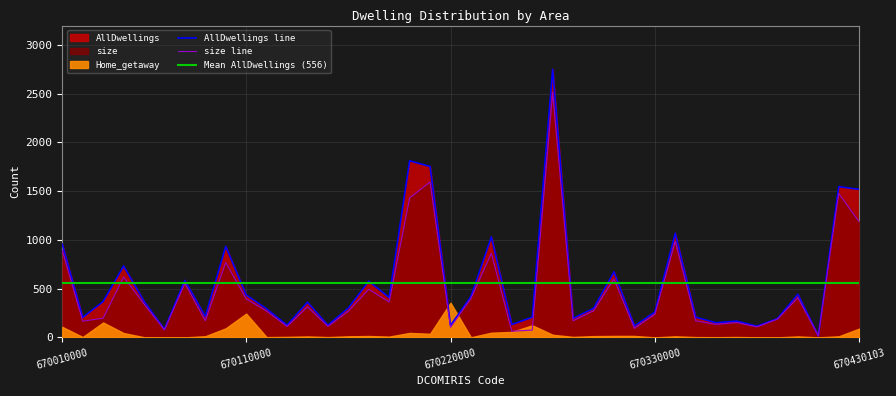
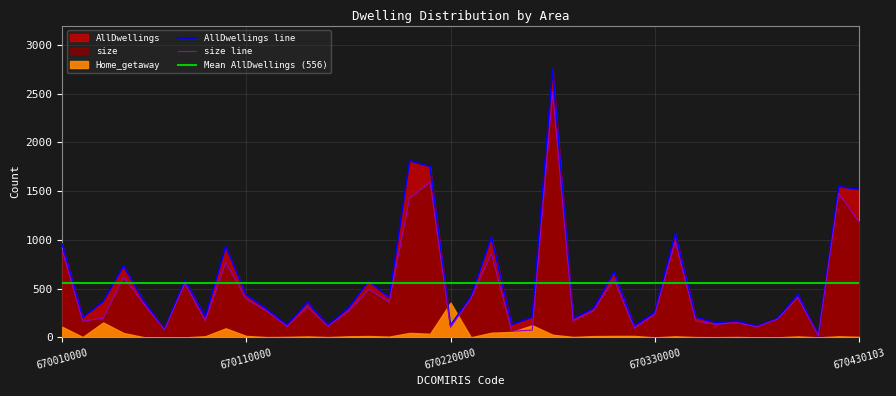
  {
    "AllDwellings": {
      "670010000": 1000,
      "670110000": 400,
      "670430103": 1500
    },
    "size": {
      "670010000": 900,
      "670110000": 400,
      "670430103": 1200
    },
    "Home_getaway": {
      "670010000": 100,
-     "670110000": 200,
+     "670110000": 0,
      "670220000": 400,
      "670330000": 0,
-     "670430103": 100
+     "670430103": 0
    }
  }
